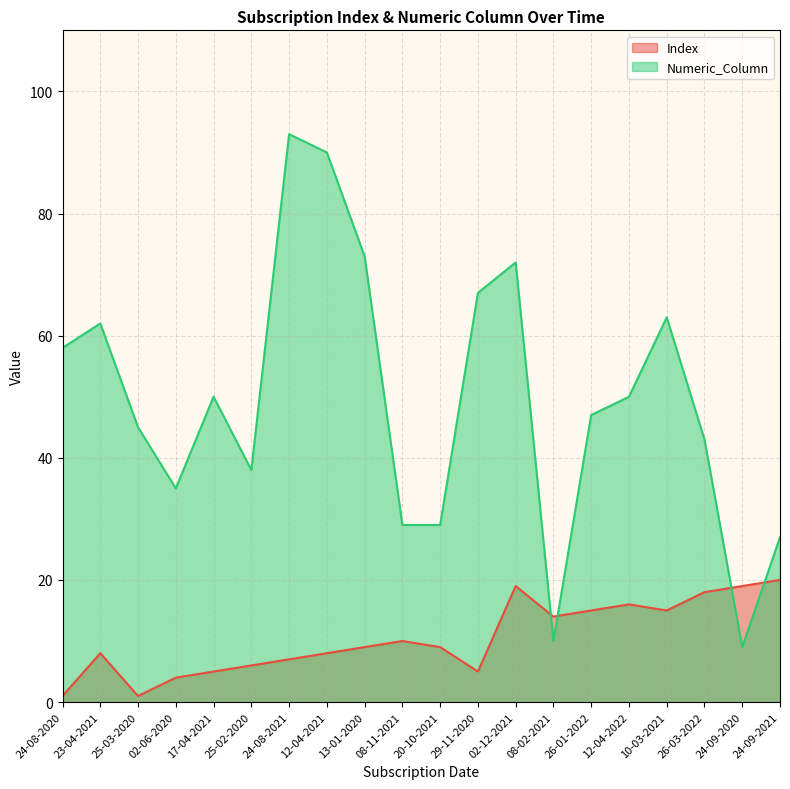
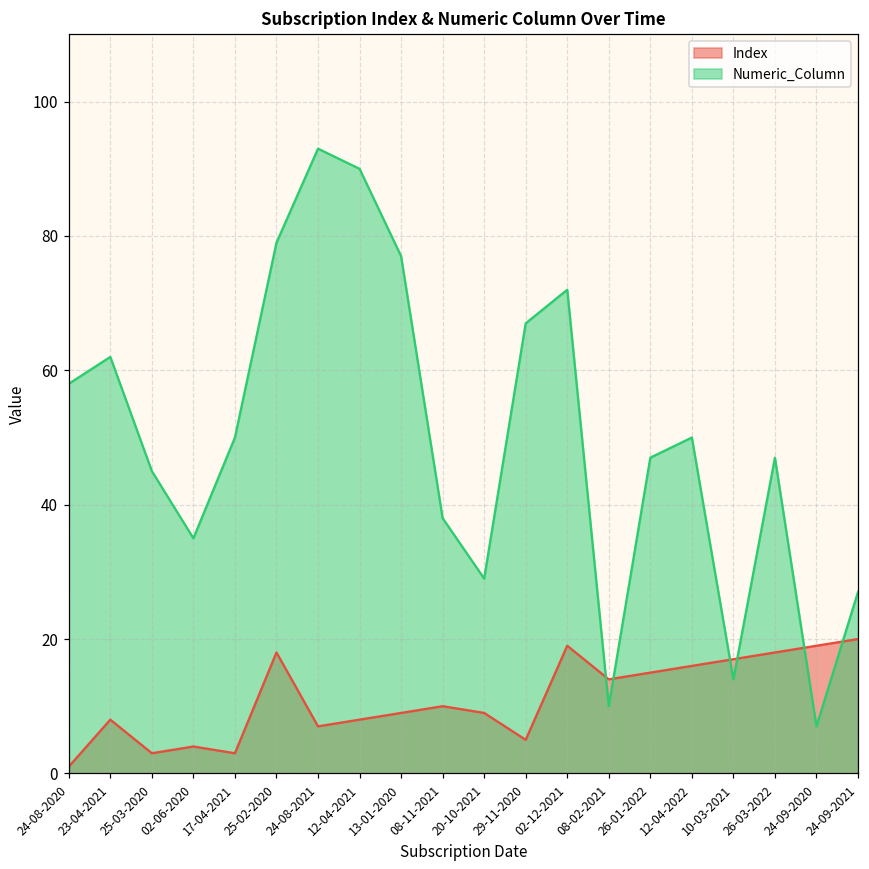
  {
    "Index": {
      "24-08-2020": 1,
      "23-04-2021": 8,
-     "25-03-2020": 1,
+     "25-03-2020": 3,
      "02-06-2020": 4,
-     "17-04-2021": 5,
-     "25-02-2020": 6,
+     "17-04-2021": 3,
+     "25-02-2020": 18,
      "24-08-2021": 7,
      "12-04-2021": 8,
      "13-01-2020": 9,
      "08-11-2021": 10,
      "20-10-2021": 9,
      "29-11-2020": 5,
      "02-12-2021": 19,
      "08-02-2021": 14,
      "26-01-2022": 15,
      "12-04-2022": 16,
-     "10-03-2021": 15,
+     "10-03-2021": 17,
      "26-03-2022": 18,
      "24-09-2020": 19,
      "24-09-2021": 20
    },
    "Numeric_Column": {
      "24-08-2020": 58,
      "23-04-2021": 62,
      "25-03-2020": 45,
      "02-06-2020": 35,
      "17-04-2021": 50,
-     "25-02-2020": 38,
+     "25-02-2020": 79,
      "24-08-2021": 93,
      "12-04-2021": 90,
-     "13-01-2020": 73,
-     "08-11-2021": 29,
+     "13-01-2020": 77,
+     "08-11-2021": 38,
      "20-10-2021": 29,
      "29-11-2020": 67,
      "02-12-2021": 72,
      "08-02-2021": 10,
      "26-01-2022": 47,
      "12-04-2022": 50,
-     "10-03-2021": 63,
-     "26-03-2022": 43,
-     "24-09-2020": 9,
+     "10-03-2021": 14,
+     "26-03-2022": 47,
+     "24-09-2020": 7,
      "24-09-2021": 27
    }
  }
